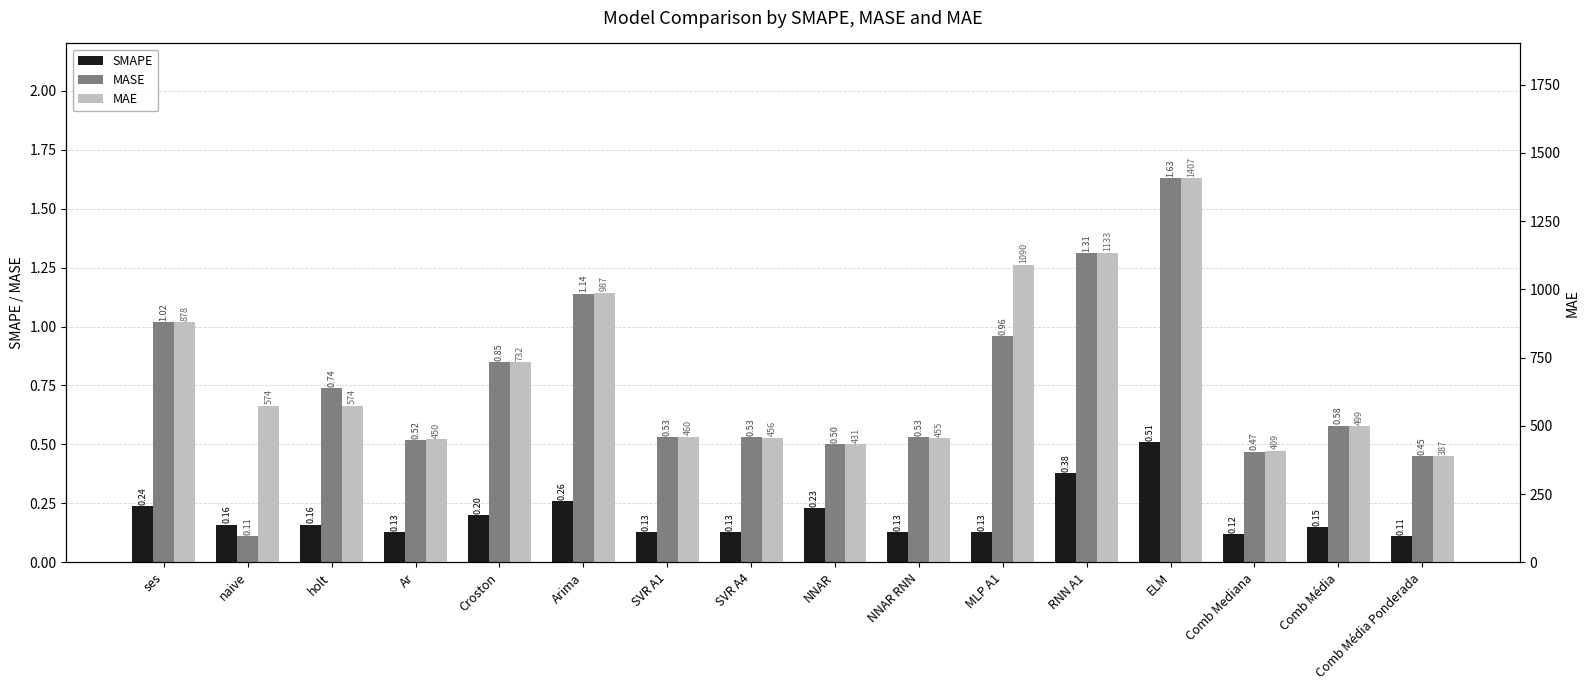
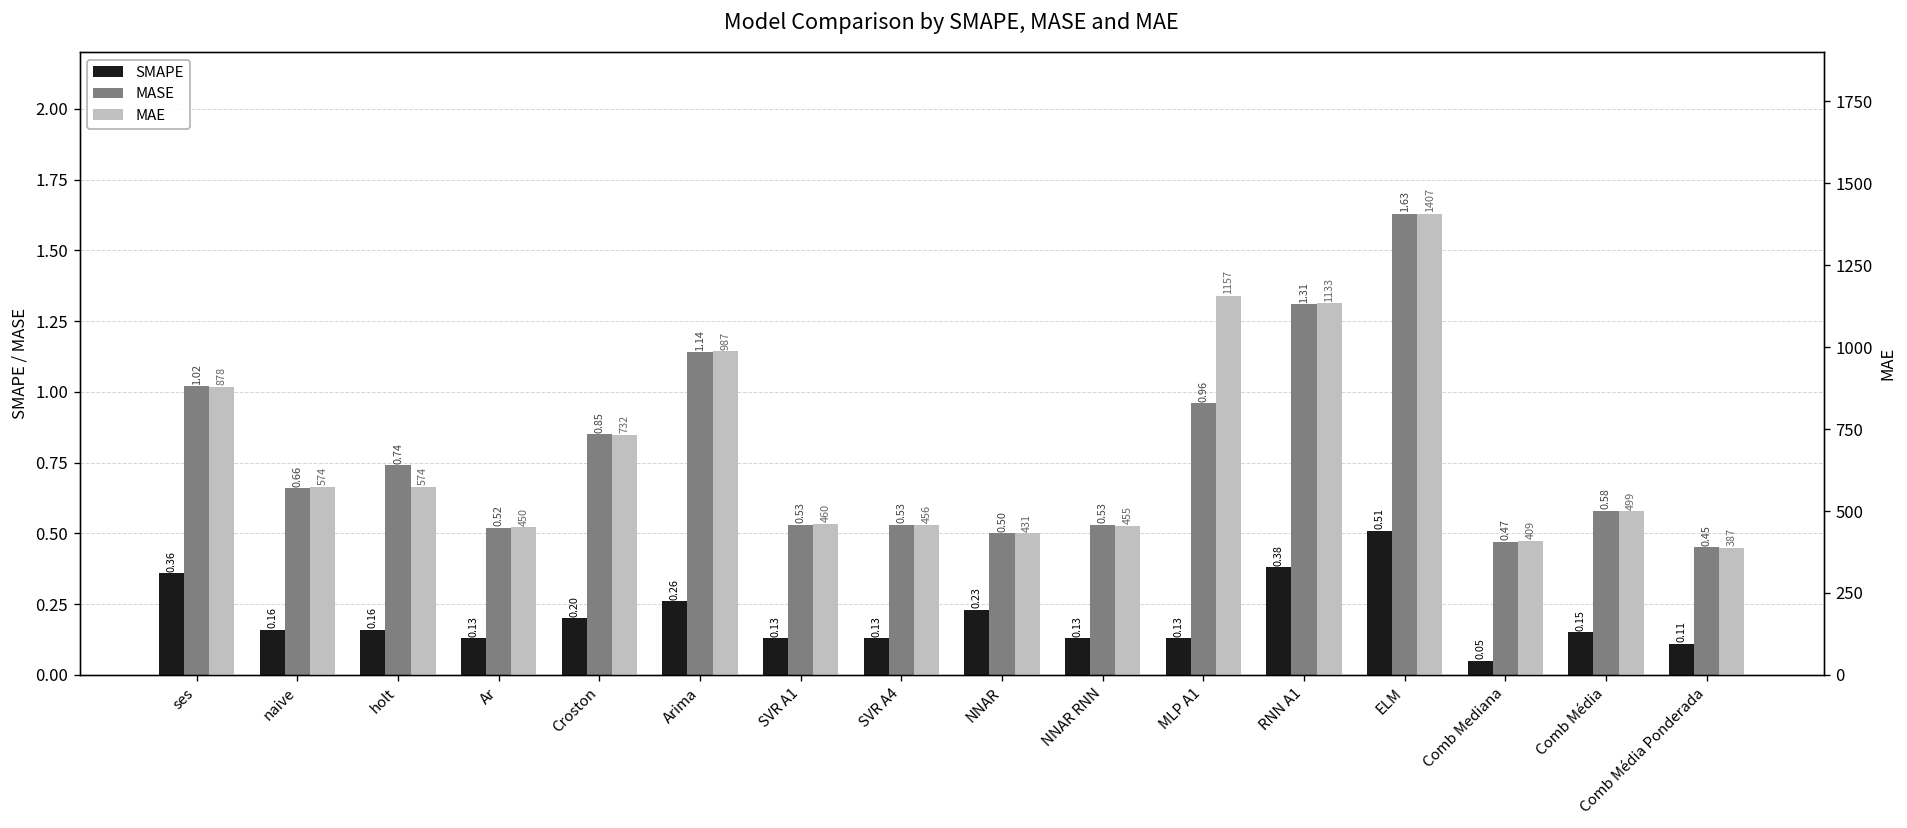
  {
    "SMAPE": {
-     "ses": 0.24,
+     "ses": 0.36,
      "naive": 0.16,
      "holt": 0.16,
      "Ar": 0.13,
      "Croston": 0.20,
      "Arima": 0.26,
      "SVR A1": 0.13,
      "SVR A4": 0.13,
      "NNAR": 0.23,
      "NNAR RNN": 0.13,
      "MLP A1": 0.13,
      "RNN A1": 0.38,
      "ELM": 0.51,
-     "Comb Mediana": 0.12,
+     "Comb Mediana": 0.05,
      "Comb Média": 0.15,
      "Comb Média Ponderada": 0.11
    },
    "MASE": {
      "ses": 1.02,
-     "naive": 0.11,
+     "naive": 0.66,
      "holt": 0.74,
      "Ar": 0.52,
      "Croston": 0.85,
      "Arima": 1.14,
      "SVR A1": 0.53,
      "SVR A4": 0.53,
      "NNAR": 0.50,
      "NNAR RNN": 0.53,
      "MLP A1": 0.96,
      "RNN A1": 1.31,
      "ELM": 1.63,
      "Comb Mediana": 0.47,
      "Comb Média": 0.58,
      "Comb Média Ponderada": 0.45
    },
    "MAE": {
      "naive": 574,
      "holt": 574,
      "Ar": 450,
      "Arima": 987,
      "SVR A1": 460,
      "NNAR RNN": 455,
-     "MLP A1": 1090,
+     "MLP A1": 1157,
      "Comb Mediana": 409,
      "Comb Média": 499
    }
  }
